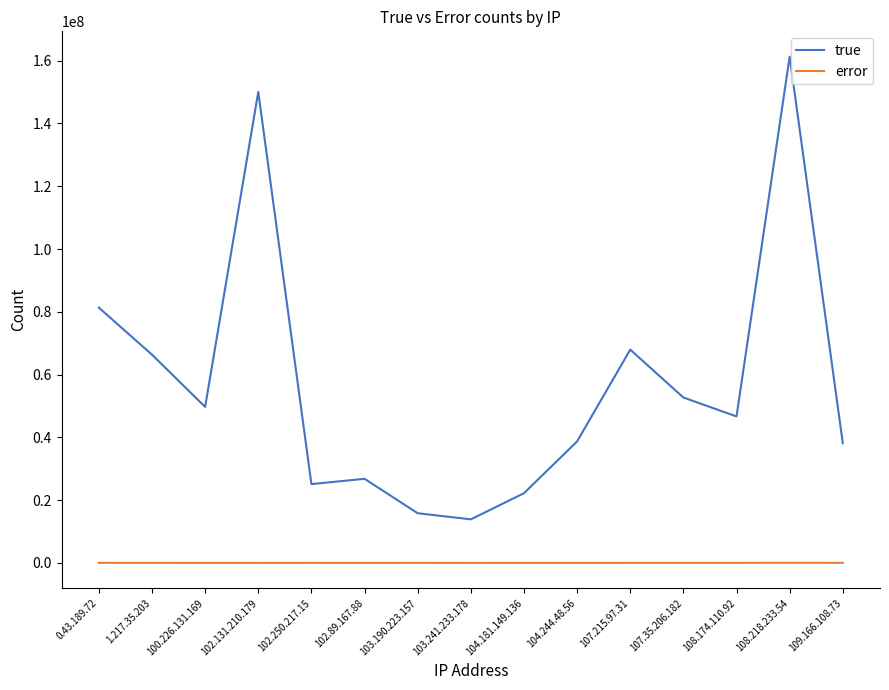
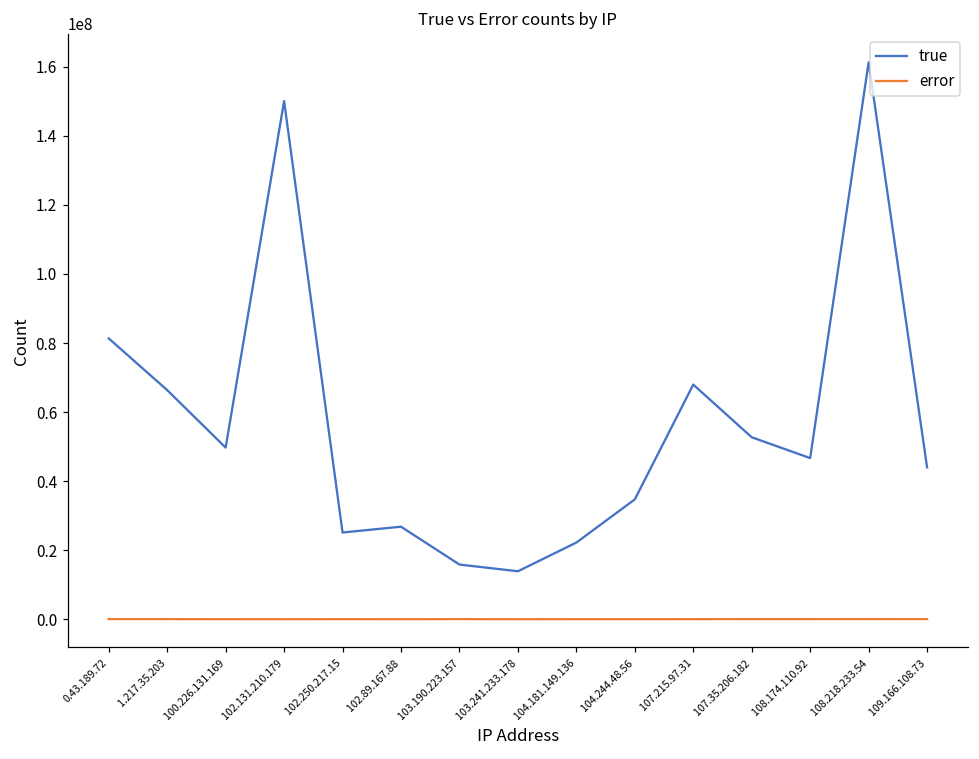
  {
    "true": {
      "0.43.189.72": 81000000,
      "1.217.35.203": 66000000,
      "100.226.131.169": 50000000,
      "102.131.210.179": 150000000,
      "102.250.217.15": 25000000,
      "102.89.167.88": 27000000,
      "103.190.223.157": 16000000,
      "103.241.233.178": 14000000,
      "104.181.149.136": 22000000,
-     "104.244.48.56": 39000000,
+     "104.244.48.56": 35000000,
      "107.215.97.31": 68000000,
      "107.35.206.182": 53000000,
      "108.174.110.92": 47000000,
      "108.218.233.54": 161000000,
-     "109.166.108.73": 38000000
+     "109.166.108.73": 44000000
    },
    "error": {
      "0.43.189.72": 0,
      "1.217.35.203": 0,
      "100.226.131.169": 0,
      "102.131.210.179": 0,
      "102.250.217.15": 0,
      "102.89.167.88": 0,
      "103.190.223.157": 0,
      "103.241.233.178": 0,
      "104.181.149.136": 0,
      "104.244.48.56": 0,
      "107.215.97.31": 0,
      "107.35.206.182": 0,
      "108.174.110.92": 0,
      "108.218.233.54": 0,
      "109.166.108.73": 0
    }
  }
